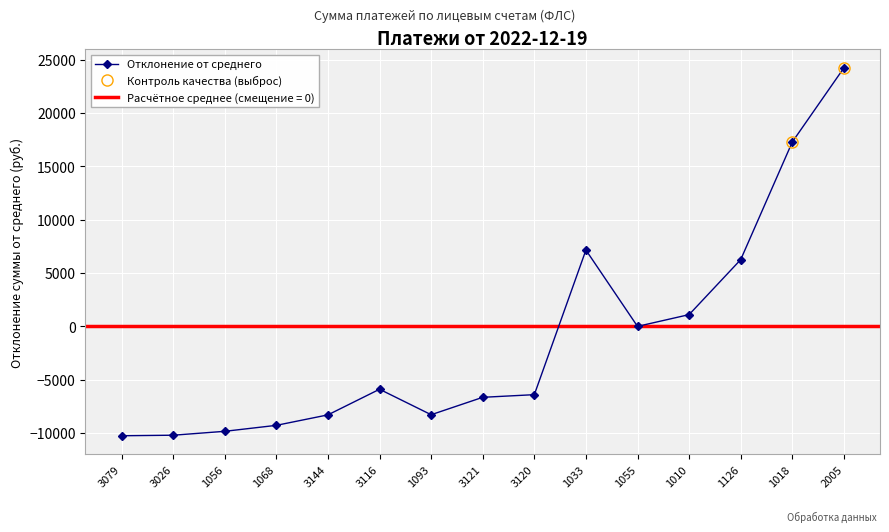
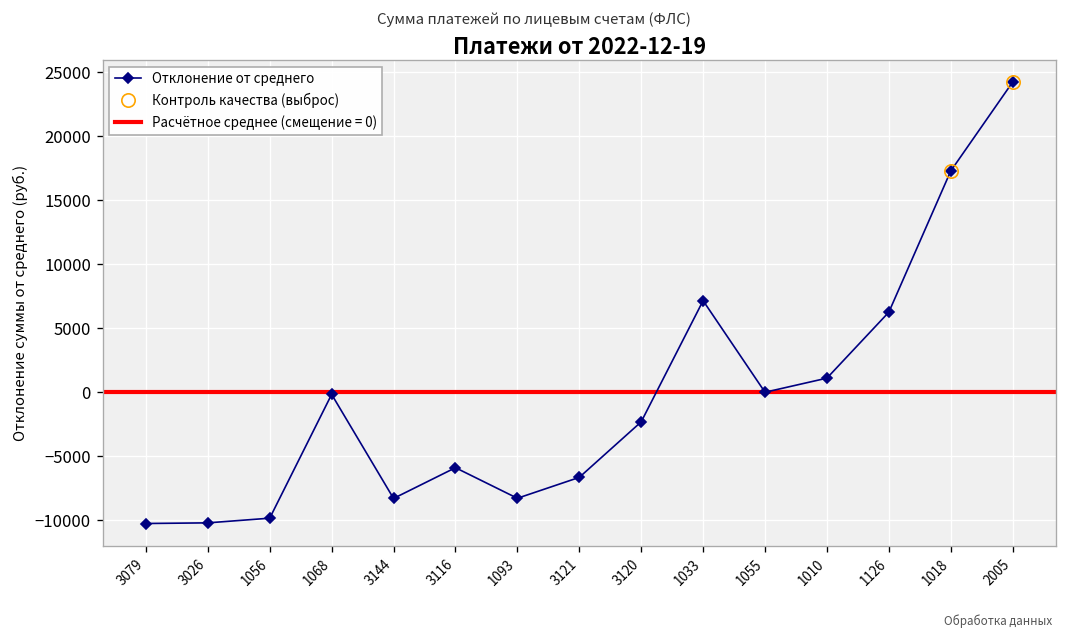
  {
    "Отклонение от среднего": {
      "3079": -10300,
      "3026": -10200,
      "1056": -9900,
-     "1068": -9300,
+     "1068": -200,
      "3144": -8300,
      "3116": -5900,
      "1093": -8300,
      "3121": -6700,
-     "3120": -6400,
+     "3120": -2300,
      "1033": 7100,
      "1055": 0,
      "1010": 1100,
      "1126": 6200
    }
  }
